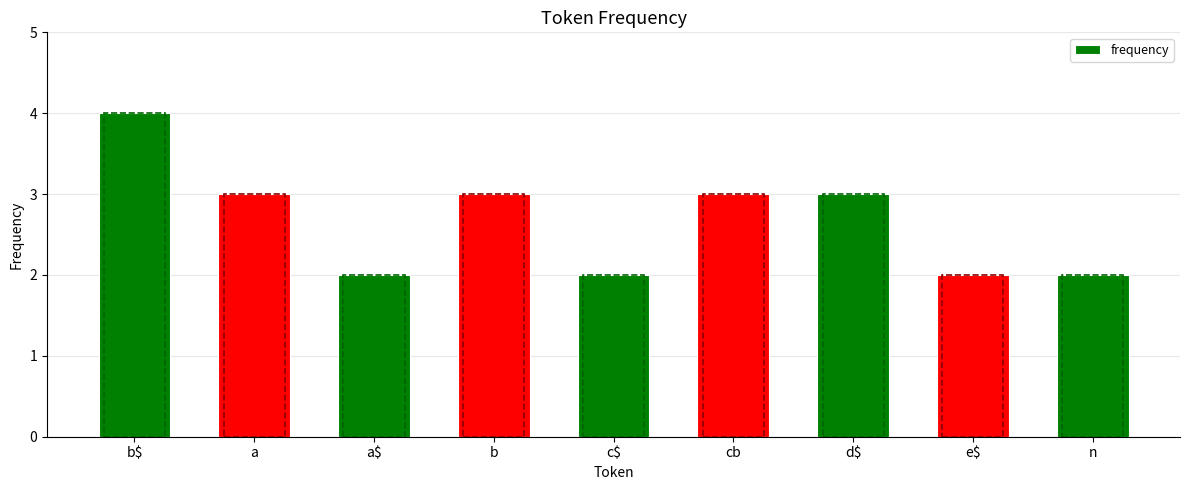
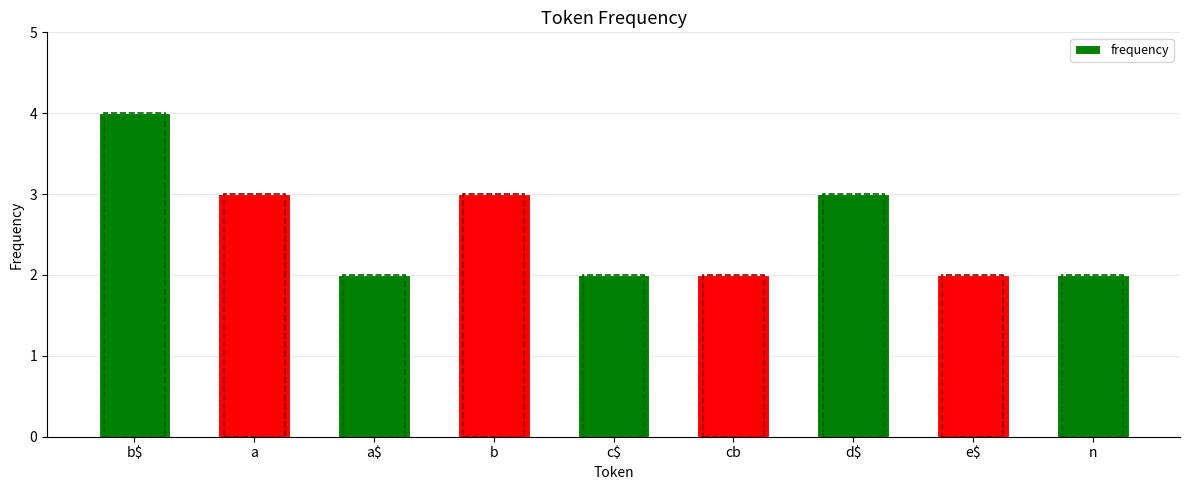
  {
    "b$": 4,
    "a": 3,
    "a$": 2,
    "b": 3,
    "c$": 2,
-   "cb": 3,
+   "cb": 2,
    "d$": 3,
    "e$": 2,
    "n": 2
  }
